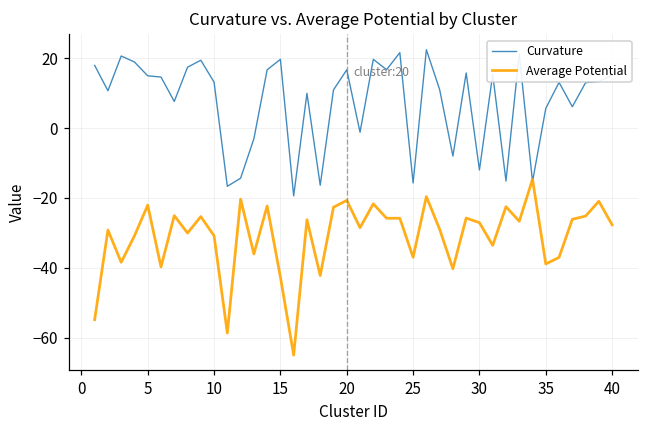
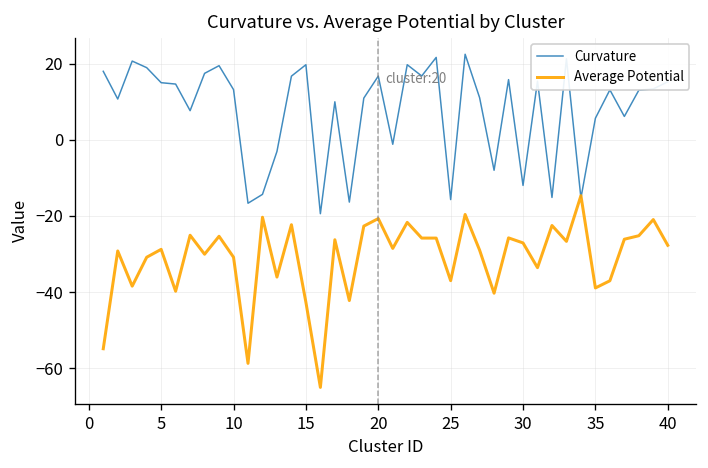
  {
    "Curvature": {
      "5": 15,
      "10": 13,
      "15": 20,
      "20": 17,
      "25": -16,
      "30": -12,
      "35": 6
    },
    "Average Potential": {
-     "5": -22,
+     "5": -29,
      "10": -31,
      "15": -43,
      "20": -21,
      "25": -37,
      "30": -27,
      "35": -39,
      "40": -28
    }
  }
